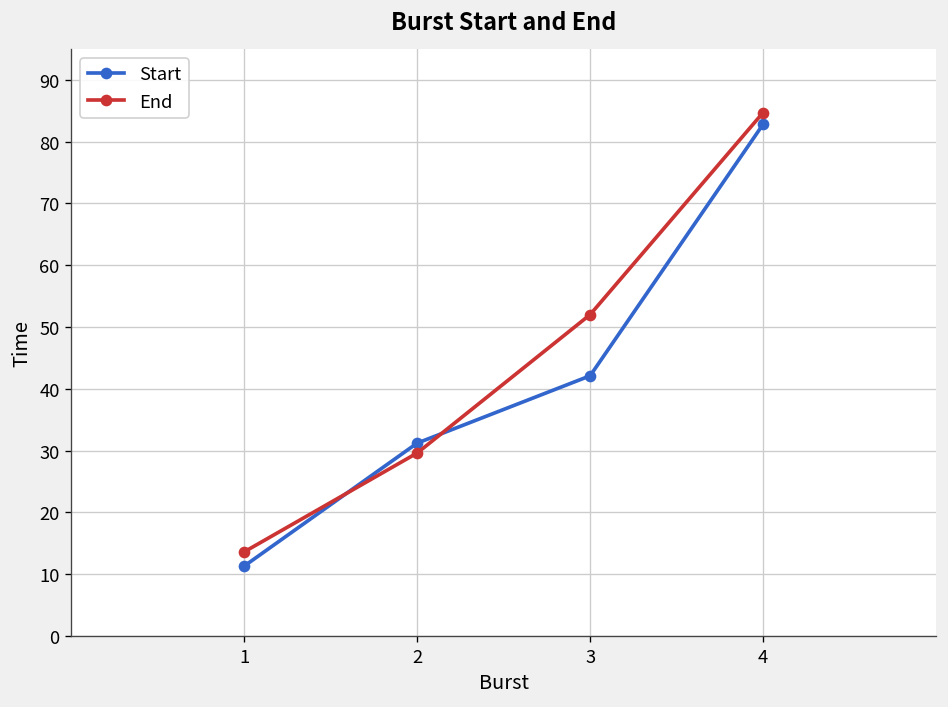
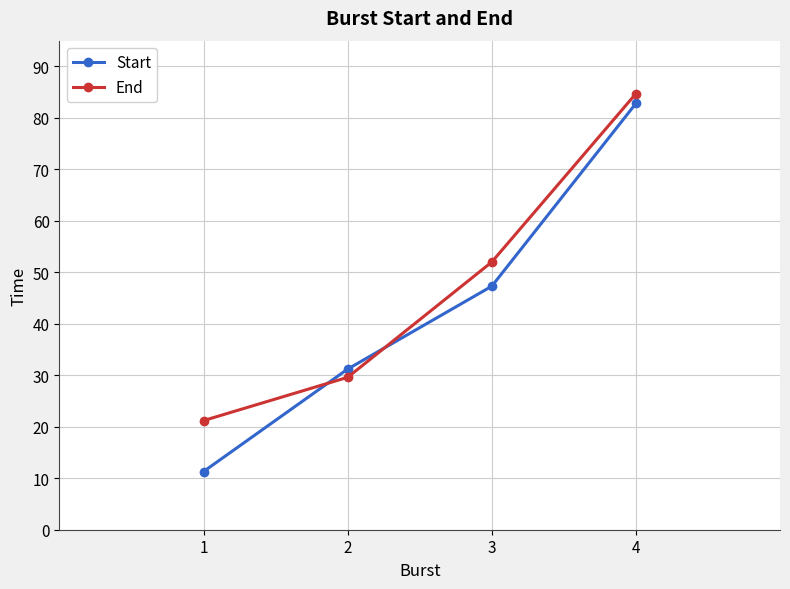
  {
    "Start": {
      "1": 11,
      "2": 31,
-     "3": 42,
+     "3": 47,
      "4": 83
    },
    "End": {
-     "1": 14,
+     "1": 21,
      "2": 30,
      "3": 52,
      "4": 85
    }
  }
